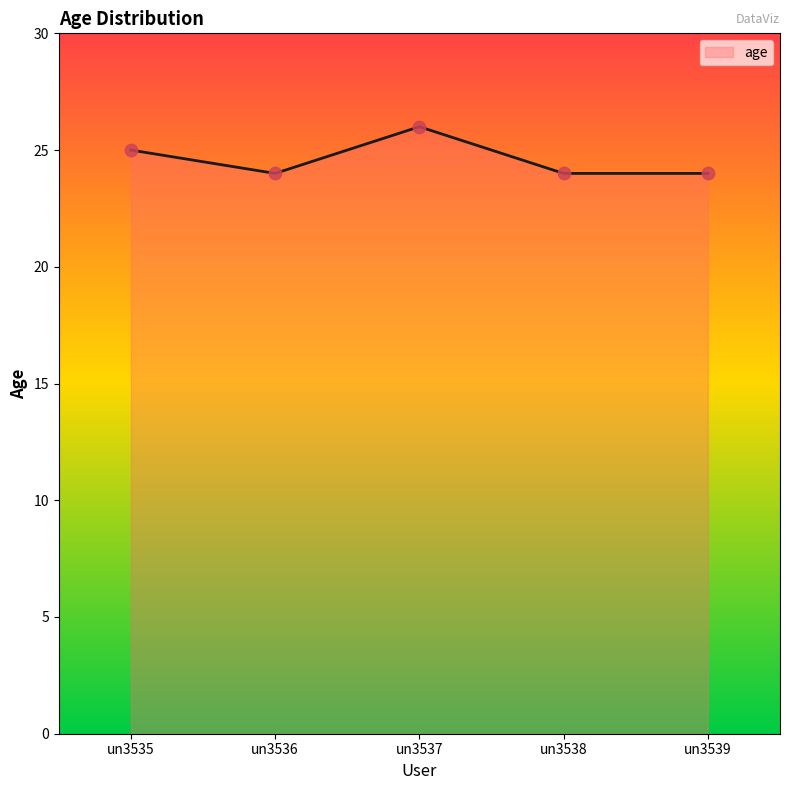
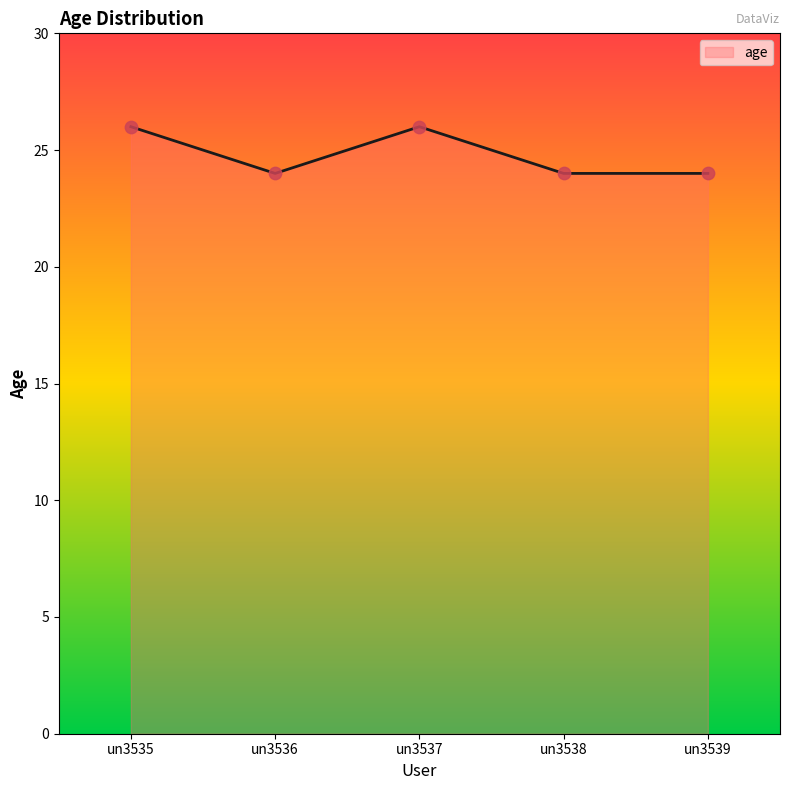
  {
-   "un3535": 25,
+   "un3535": 26,
    "un3536": 24,
    "un3537": 26,
    "un3538": 24,
    "un3539": 24
  }
